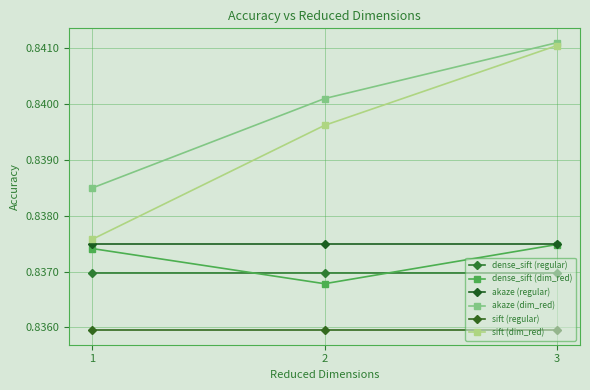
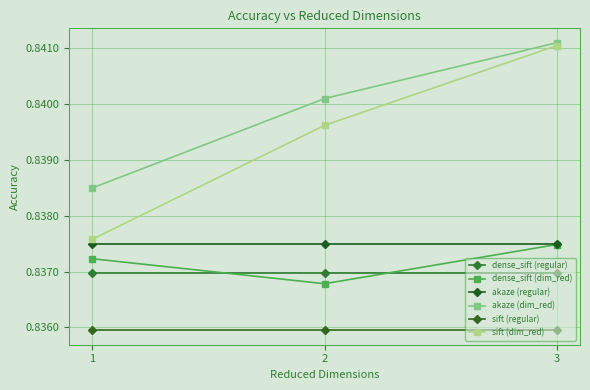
  {
    "dense_sift (dim_red)": {
-     "1": 0.8374,
+     "1": 0.8372,
      "2": 0.8368
    }
  }
